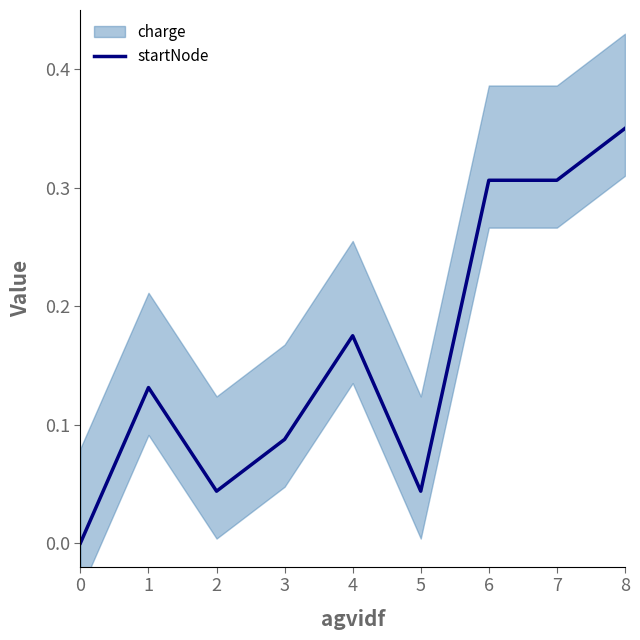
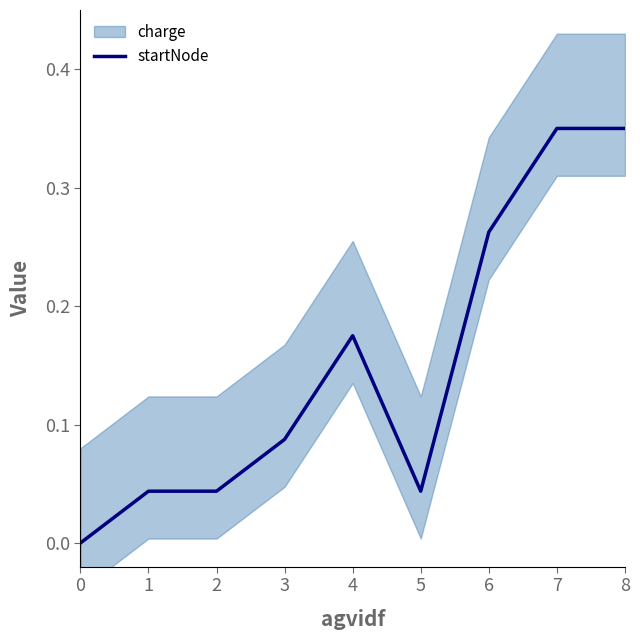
  {
    "startNode": {
      "0": 0.000,
-     "1": 0.131,
+     "1": 0.044,
      "2": 0.044,
      "3": 0.087,
      "4": 0.175,
      "5": 0.044,
-     "6": 0.306,
-     "7": 0.306,
+     "6": 0.262,
+     "7": 0.350,
      "8": 0.350
    }
  }
